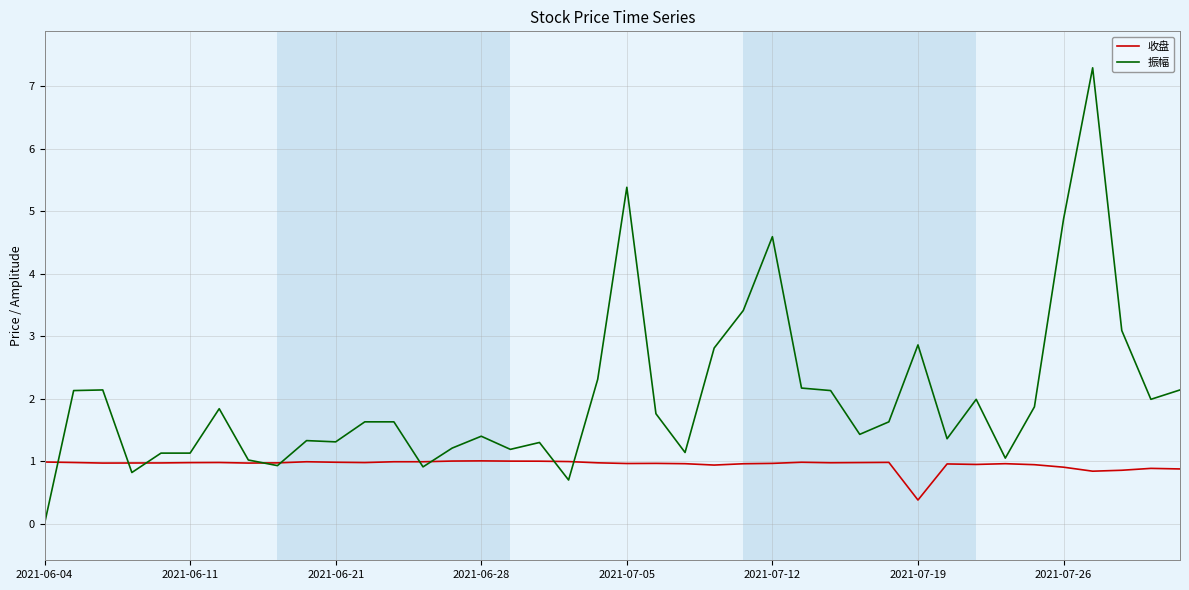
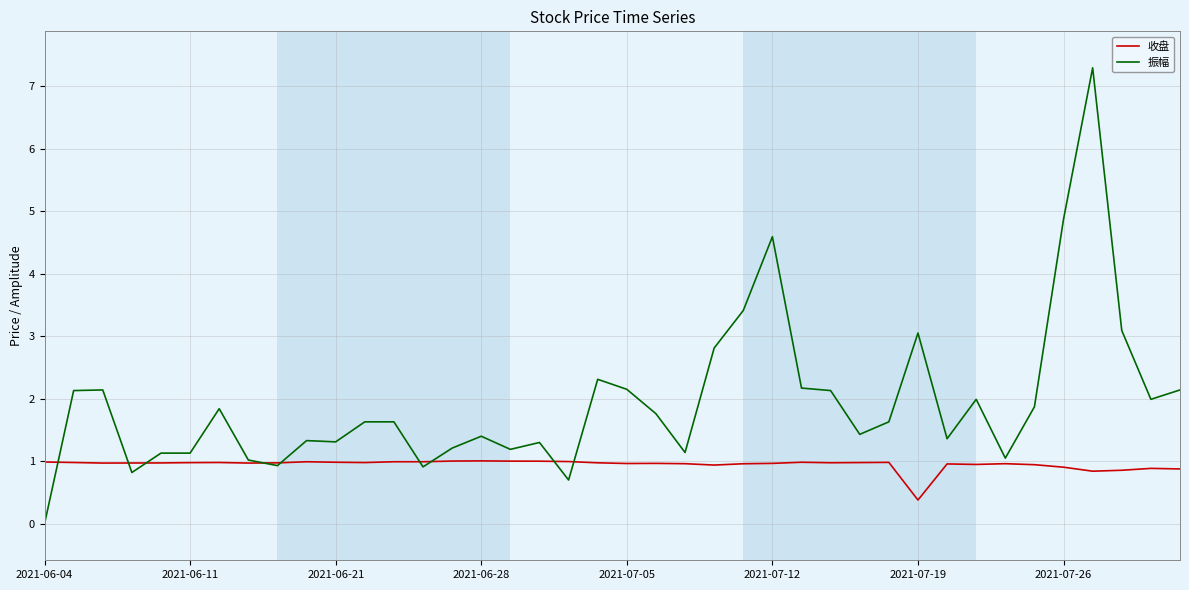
  {
    "收盘": {
      "2021-06-04": 1.0,
      "2021-06-11": 1.0,
      "2021-06-21": 1.0,
      "2021-06-28": 1.0,
      "2021-07-05": 1.0,
      "2021-07-12": 1.0,
      "2021-07-19": 0.4,
      "2021-07-26": 0.9
    },
    "振幅": {
      "2021-06-04": 0.0,
      "2021-06-11": 1.1,
      "2021-06-21": 1.3,
      "2021-06-28": 1.4,
-     "2021-07-05": 5.4,
+     "2021-07-05": 2.2,
      "2021-07-12": 4.6,
-     "2021-07-19": 2.9,
+     "2021-07-19": 3.1,
      "2021-07-26": 4.9
    }
  }
